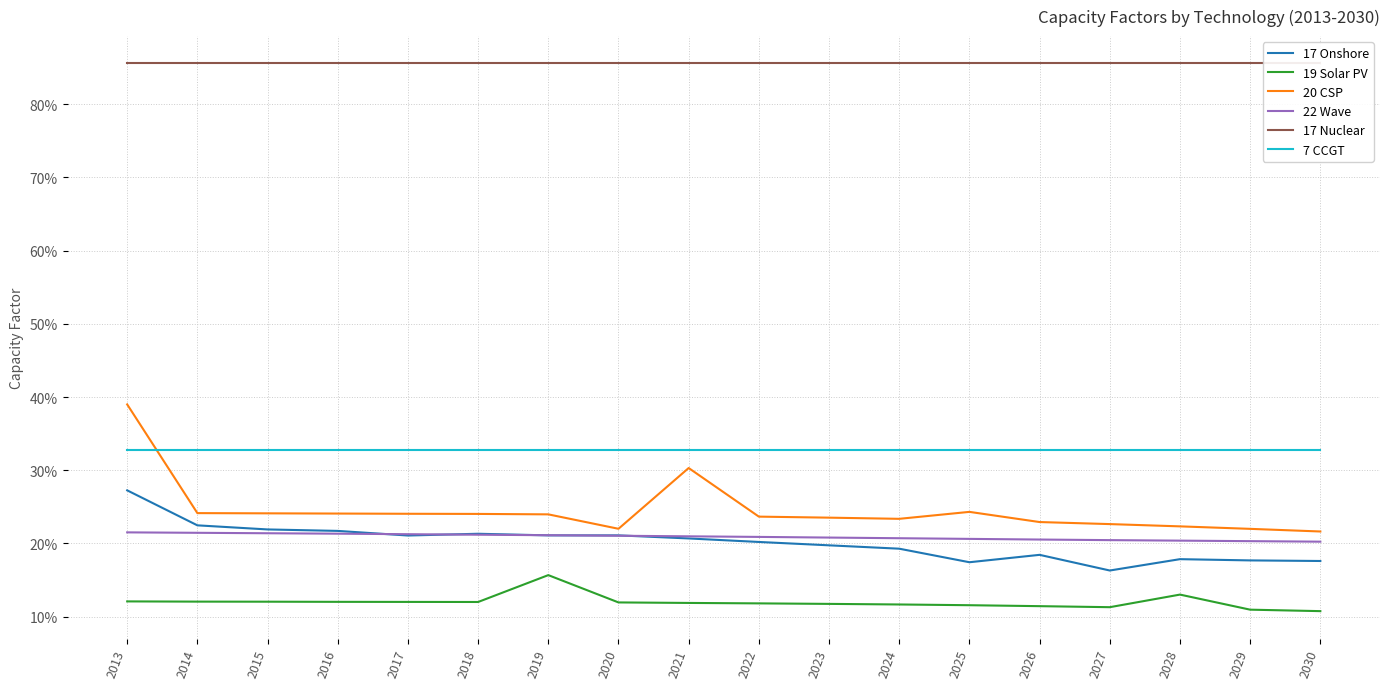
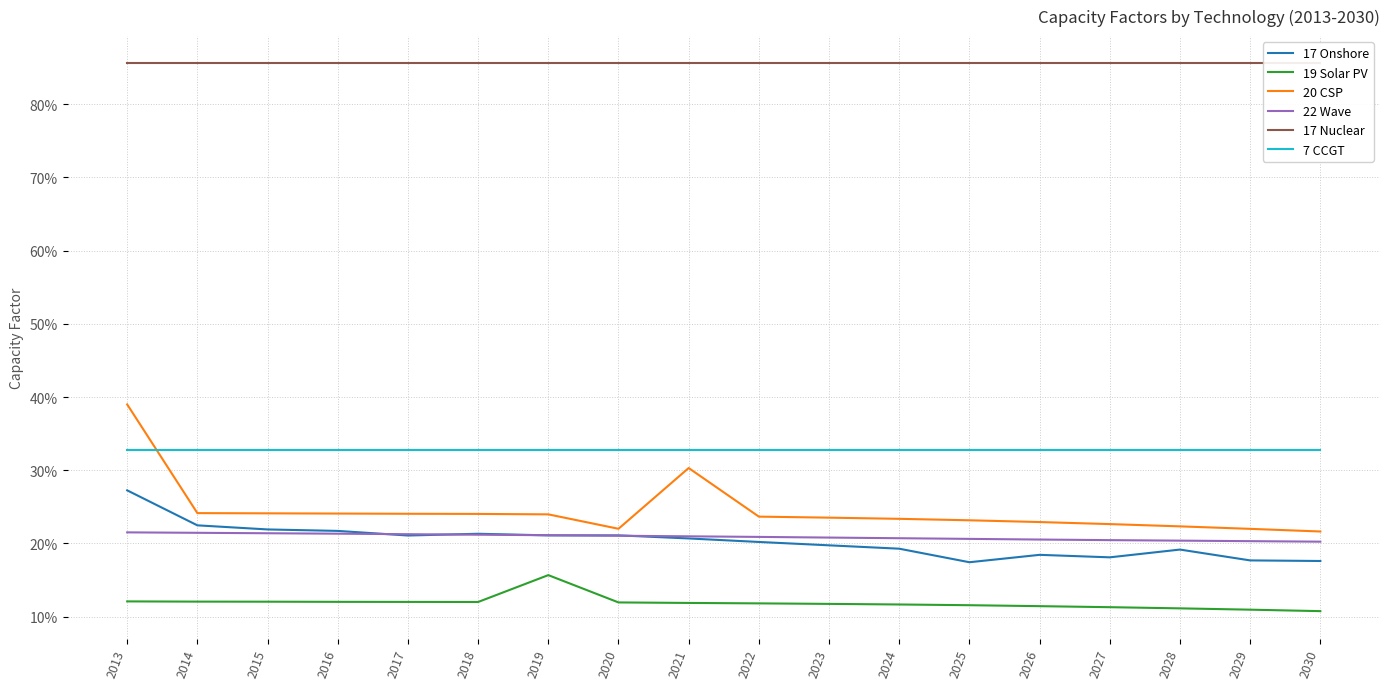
  {
    "17 Onshore": {
      "2013": "27%",
      "2014": "22%",
      "2015": "22%",
      "2016": "22%",
      "2022": "20%",
      "2023": "20%",
      "2024": "19%",
      "2025": "17%",
      "2026": "18%",
-     "2027": "16%",
-     "2028": "18%",
+     "2027": "18%",
+     "2028": "19%",
      "2029": "18%",
      "2030": "18%"
    },
    "19 Solar PV": {
      "2013": "12%",
      "2014": "12%",
      "2015": "12%",
      "2016": "12%",
      "2017": "12%",
      "2018": "12%",
      "2019": "16%",
      "2020": "12%",
      "2021": "12%",
      "2022": "12%",
      "2023": "12%",
      "2024": "12%",
      "2025": "12%",
      "2026": "11%",
      "2027": "11%",
-     "2028": "13%",
+     "2028": "11%",
      "2029": "11%",
      "2030": "11%"
    },
    "20 CSP": {
      "2013": "39%",
      "2014": "24%",
      "2015": "24%",
      "2016": "24%",
      "2017": "24%",
      "2018": "24%",
      "2019": "24%",
      "2020": "22%",
      "2021": "30%",
      "2022": "24%",
      "2023": "24%",
      "2024": "23%",
-     "2025": "24%",
+     "2025": "23%",
      "2026": "23%",
      "2027": "23%",
      "2028": "22%",
      "2029": "22%",
      "2030": "22%"
    },
    "22 Wave": {
      "2013": "22%",
      "2014": "21%",
      "2015": "21%",
      "2016": "21%",
      "2022": "21%",
      "2023": "21%",
      "2024": "21%",
      "2025": "21%",
      "2026": "21%",
      "2027": "20%",
      "2028": "20%",
      "2029": "20%",
      "2030": "20%"
    },
    "17 Nuclear": {
      "2013": "86%",
      "2014": "86%",
      "2015": "86%",
      "2016": "86%",
      "2017": "86%",
      "2018": "86%",
      "2019": "86%",
      "2020": "86%",
      "2021": "86%",
      "2022": "86%",
      "2023": "86%",
      "2024": "86%",
      "2025": "86%",
      "2026": "86%",
      "2027": "86%",
      "2028": "86%",
      "2029": "86%"
    },
    "7 CCGT": {
      "2013": "33%",
      "2014": "33%",
      "2015": "33%",
      "2016": "33%",
      "2017": "33%",
      "2018": "33%",
      "2019": "33%",
      "2020": "33%",
      "2021": "33%",
      "2022": "33%",
      "2023": "33%",
      "2024": "33%",
      "2025": "33%",
      "2026": "33%",
      "2027": "33%",
      "2028": "33%",
      "2029": "33%",
      "2030": "33%"
    }
  }
